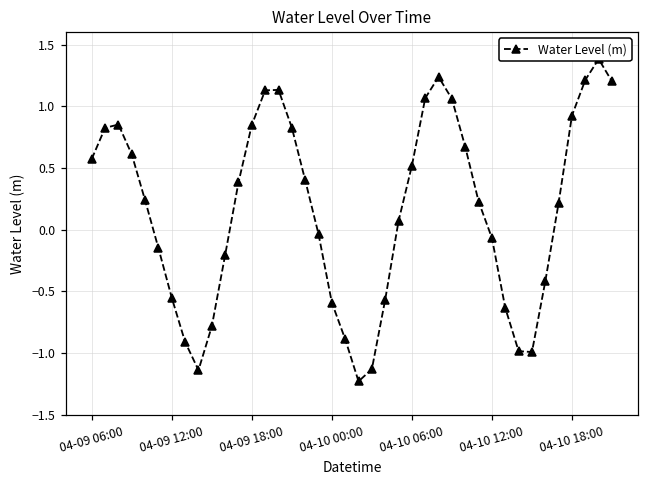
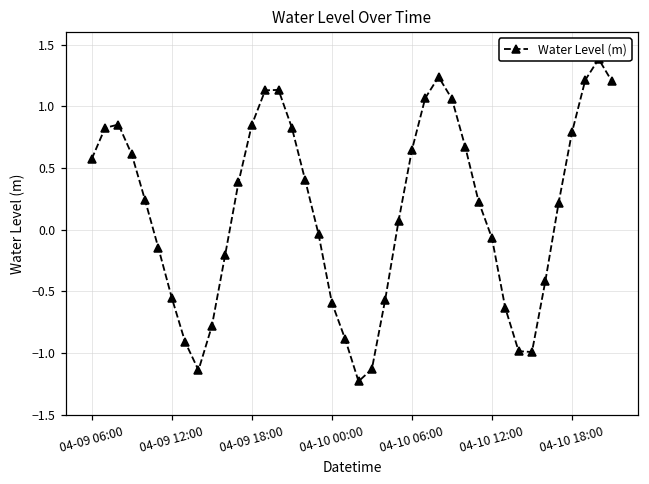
  {
    "04-09 06:00": 0.57,
    "04-09 12:00": -0.55,
    "04-09 18:00": 0.85,
    "04-10 00:00": -0.59,
-   "04-10 06:00": 0.52,
+   "04-10 06:00": 0.65,
    "04-10 12:00": -0.07,
-   "04-10 18:00": 0.92
+   "04-10 18:00": 0.79
  }
